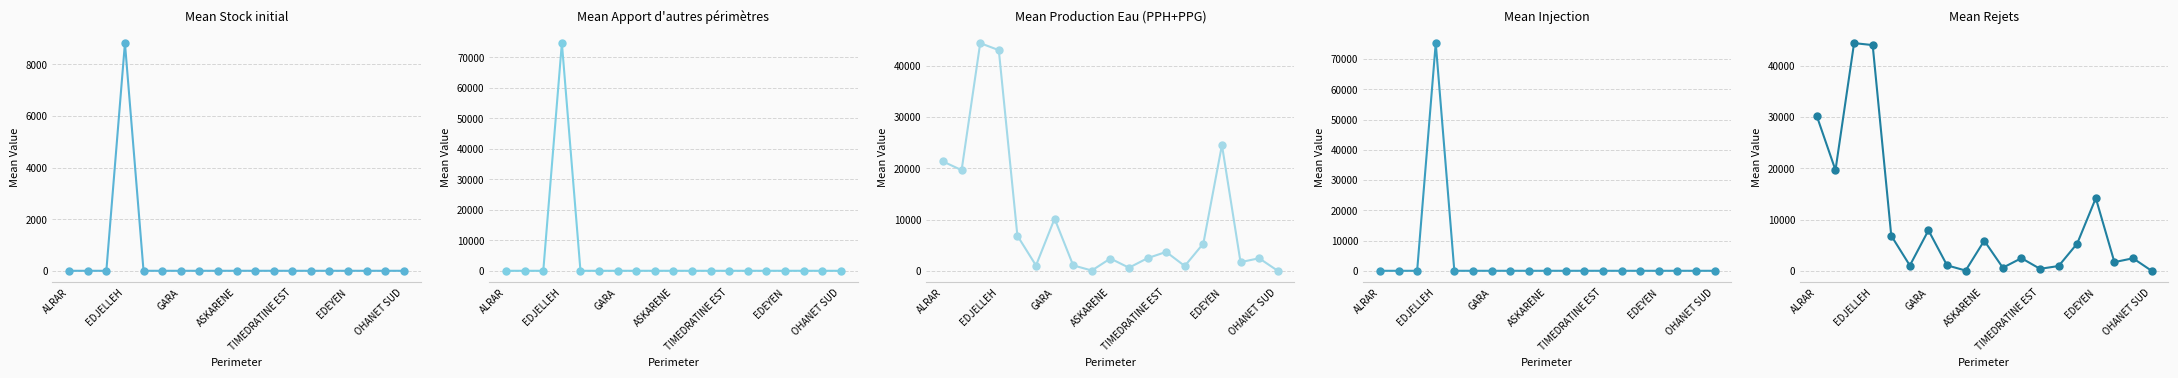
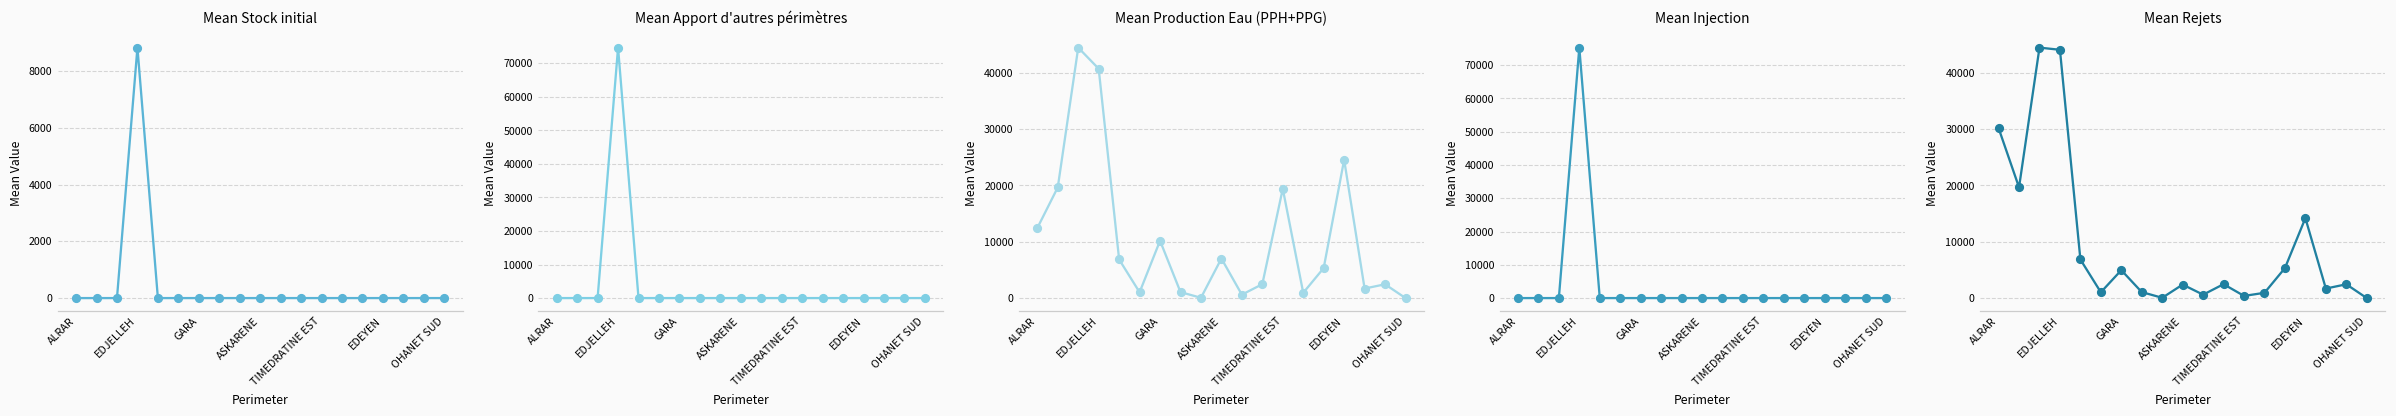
  {
    "Mean Stock initial": {
      "ALRAR": 0,
      "EDJELLEH": 8800,
      "GARA": 0,
      "ASKARENE": 0,
      "TIMEDRATINE EST": 0,
      "EDEYEN": 0,
      "OHANET SUD": 0
    },
    "Mean Apport d'autres périmètres": {
      "ALRAR": 0,
      "EDJELLEH": 75000,
      "GARA": 0,
      "ASKARENE": 0,
      "TIMEDRATINE EST": 0,
      "EDEYEN": 0,
      "OHANET SUD": 0
    },
    "Mean Production Eau (PPH+PPG)": {
-     "ALRAR": 21000,
-     "EDJELLEH": 43000,
+     "ALRAR": 12000,
+     "EDJELLEH": 41000,
      "GARA": 10000,
-     "ASKARENE": 2000,
-     "TIMEDRATINE EST": 4000,
+     "ASKARENE": 7000,
+     "TIMEDRATINE EST": 19000,
      "EDEYEN": 25000,
      "OHANET SUD": 0
    },
    "Mean Injection": {
      "ALRAR": 0,
      "EDJELLEH": 75000,
      "GARA": 0,
      "ASKARENE": 0,
      "TIMEDRATINE EST": 0,
      "EDEYEN": 0,
      "OHANET SUD": 0
    },
    "Mean Rejets": {
      "ALRAR": 30000,
      "EDJELLEH": 44000,
-     "GARA": 8000,
-     "ASKARENE": 6000,
+     "GARA": 5000,
+     "ASKARENE": 2000,
      "TIMEDRATINE EST": 0,
      "EDEYEN": 14000,
      "OHANET SUD": 0
    }
  }
